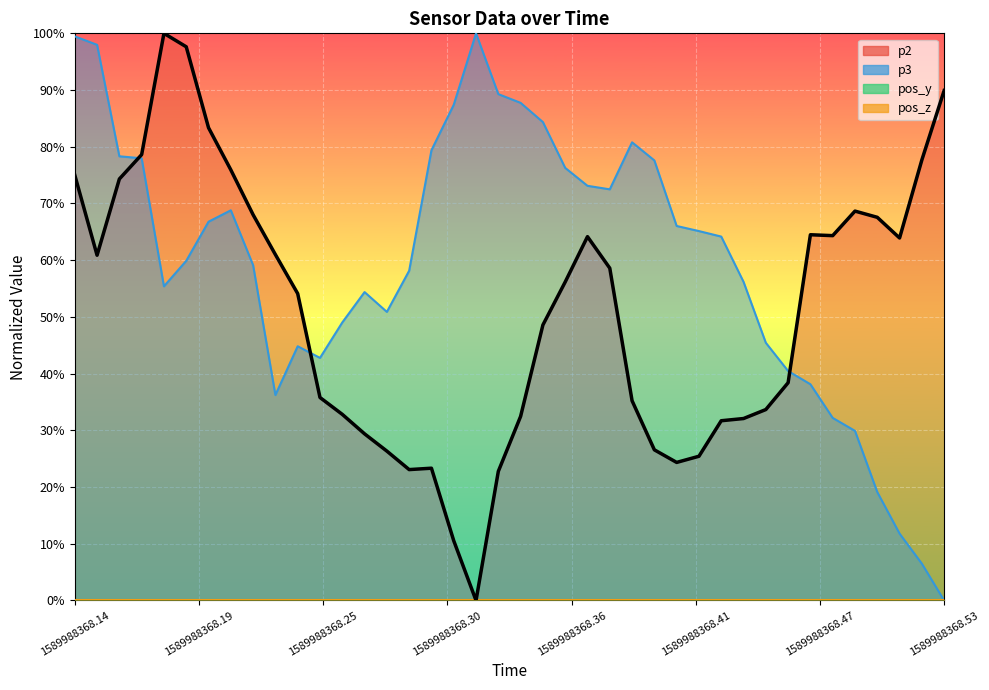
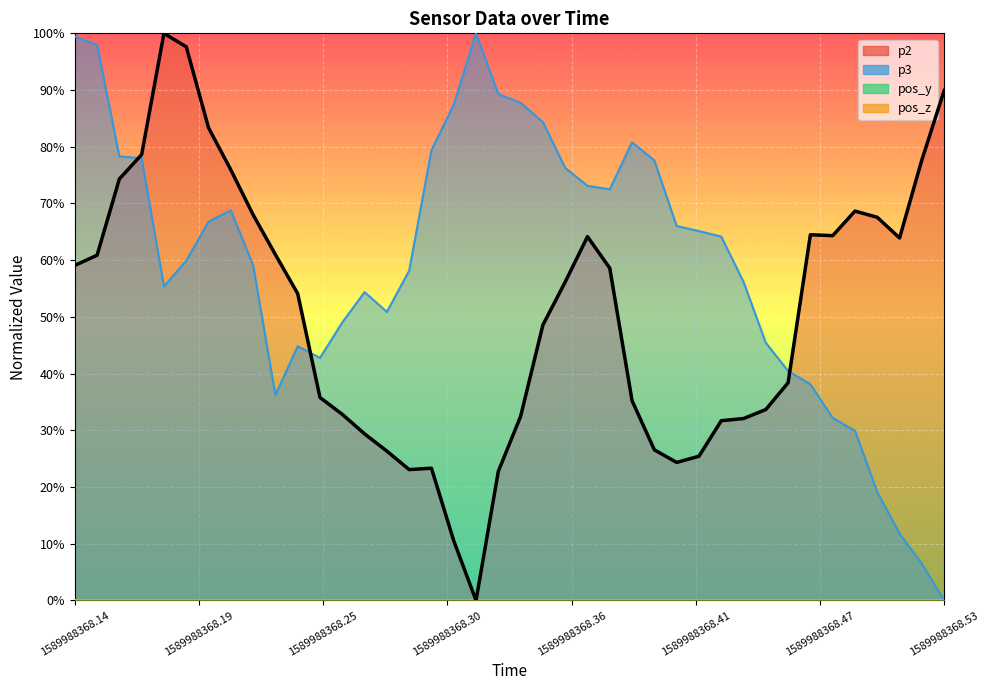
  {
    "p2": {
-     "1589988368.14": "75%",
+     "1589988368.14": "59%",
      "1589988368.53": "90%"
    },
    "p3": {
      "1589988368.14": "99%"
    },
    "pos_z": {
      "1589988368.14": "0%"
    }
  }
